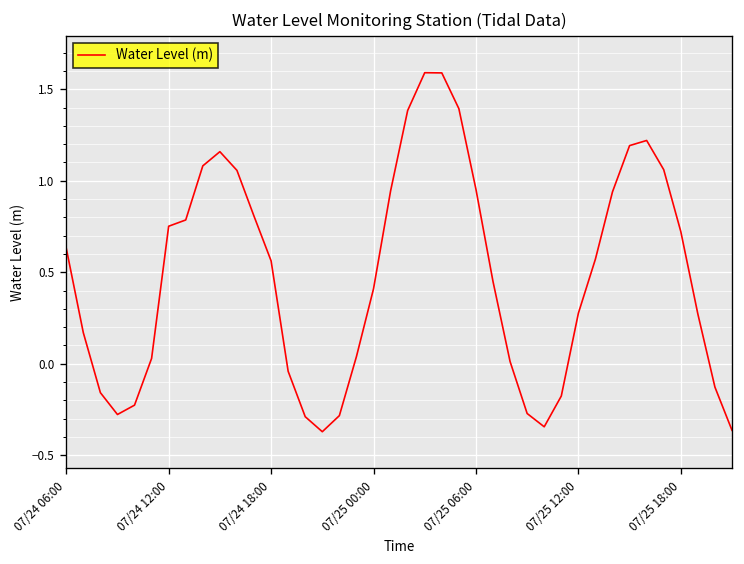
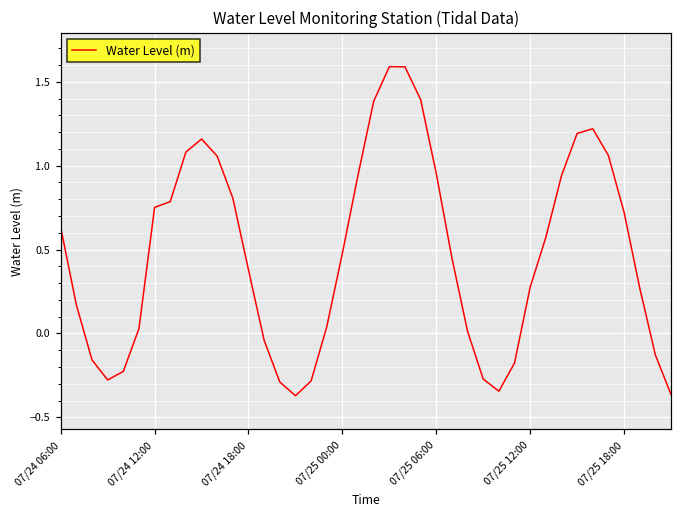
  {
    "07/24 06:00": 0.63,
    "07/24 12:00": 0.75,
-   "07/24 18:00": 0.56,
-   "07/25 00:00": 0.41,
+   "07/24 18:00": 0.38,
+   "07/25 00:00": 0.48,
    "07/25 06:00": 0.95,
    "07/25 12:00": 0.28,
    "07/25 18:00": 0.72
  }
